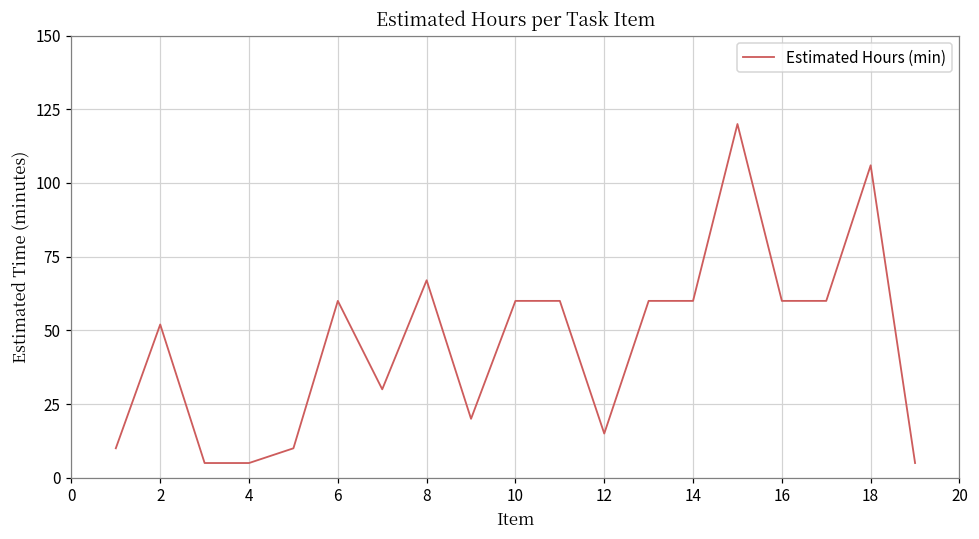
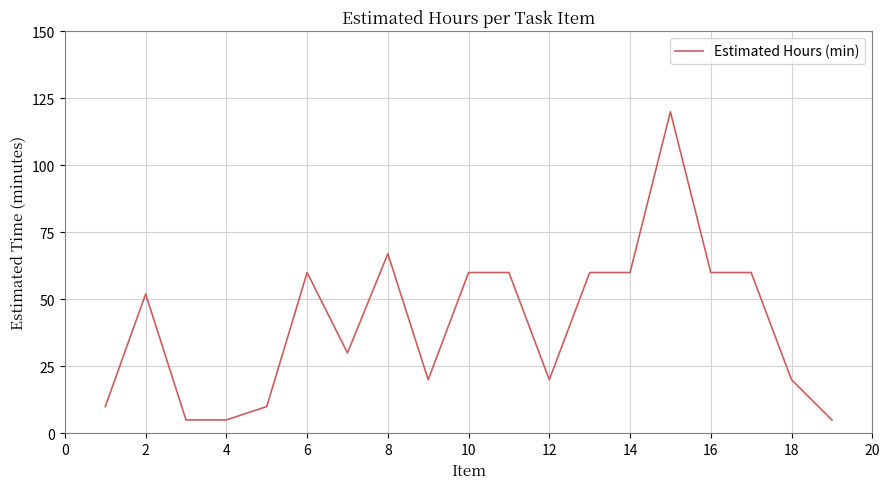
  {
    "2": 52,
    "4": 5,
    "6": 60,
    "8": 67,
    "10": 60,
-   "12": 15,
+   "12": 20,
    "14": 60,
    "16": 60,
-   "18": 106
+   "18": 20
  }
